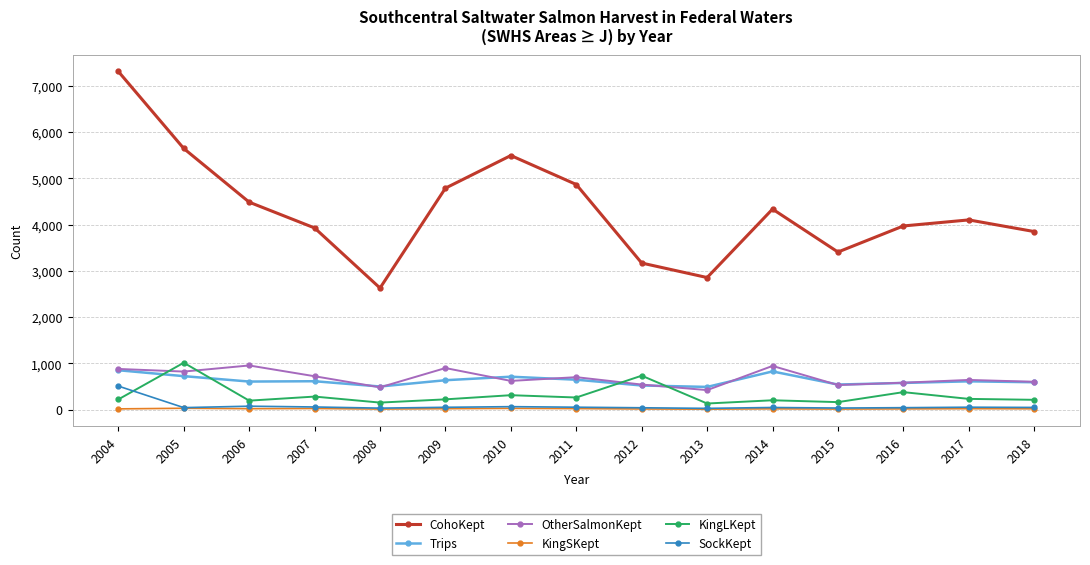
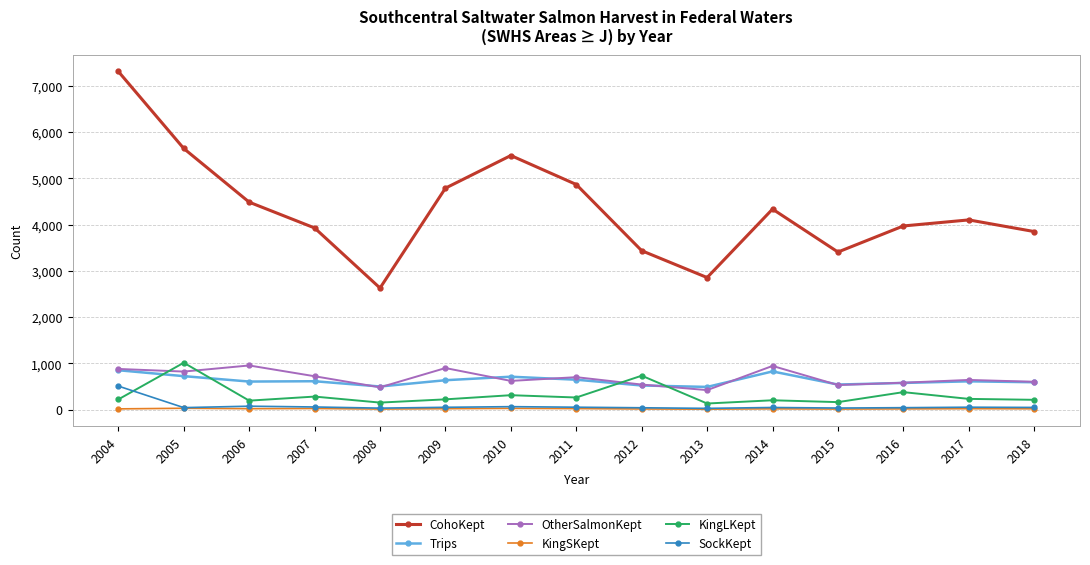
  {
    "CohoKept": {
      "2004": "7,300",
      "2005": "5,600",
      "2006": "4,500",
      "2007": "3,900",
      "2008": "2,600",
      "2009": "4,800",
      "2010": "5,500",
      "2011": "4,900",
-     "2012": "3,200",
+     "2012": "3,400",
      "2013": "2,900",
      "2014": "4,300",
      "2015": "3,400",
      "2016": "4,000",
      "2017": "4,100",
      "2018": "3,900"
    },
    "Trips": {
      "2005": "700",
      "2006": "600",
      "2007": "600",
      "2009": "600",
      "2010": "700",
      "2011": "600",
      "2013": "500",
      "2014": "800"
    },
    "OtherSalmonKept": {
      "2005": "800",
      "2006": "1,000",
      "2007": "700",
      "2009": "900",
      "2010": "600",
      "2011": "700",
      "2013": "400",
      "2014": "900"
    },
    "KingSKept": {
      "2004": "0"
    },
    "KingLKept": {
      "2004": "200",
      "2005": "1,000",
      "2006": "200",
      "2007": "300",
      "2008": "200",
      "2009": "200",
      "2010": "300",
      "2011": "300",
      "2012": "700",
      "2013": "100",
      "2014": "200",
      "2015": "200",
      "2016": "400",
      "2017": "200",
      "2018": "200"
    },
    "SockKept": {
      "2004": "500"
    }
  }
